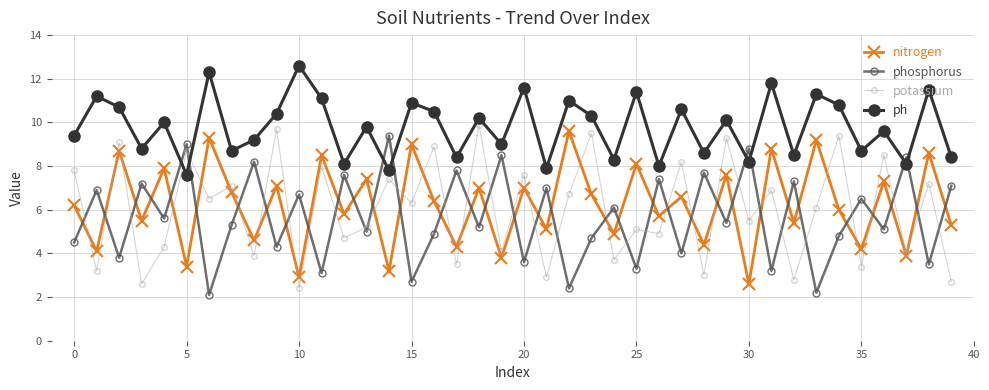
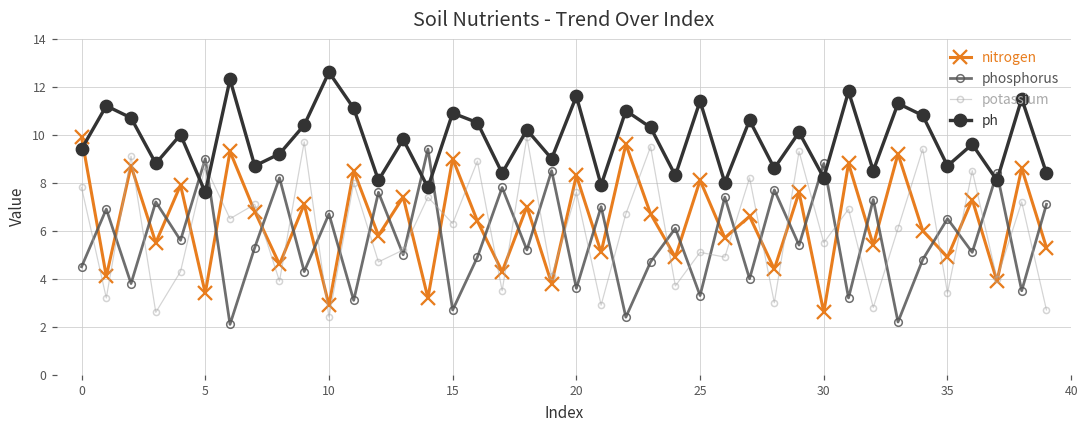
  {
    "nitrogen": {
-     "0": 6.2,
+     "0": 9.9,
      "5": 3.4,
      "10": 2.9,
      "15": 9.0,
-     "20": 7.0,
+     "20": 8.3,
      "25": 8.1,
      "30": 2.6,
-     "35": 4.2
+     "35": 4.9
    },
    "potassium": {
      "0": 7.8,
      "5": 8.7,
      "10": 2.4,
      "15": 6.3,
      "20": 7.6,
      "25": 5.1,
      "30": 5.5,
      "35": 3.4
    }
  }
